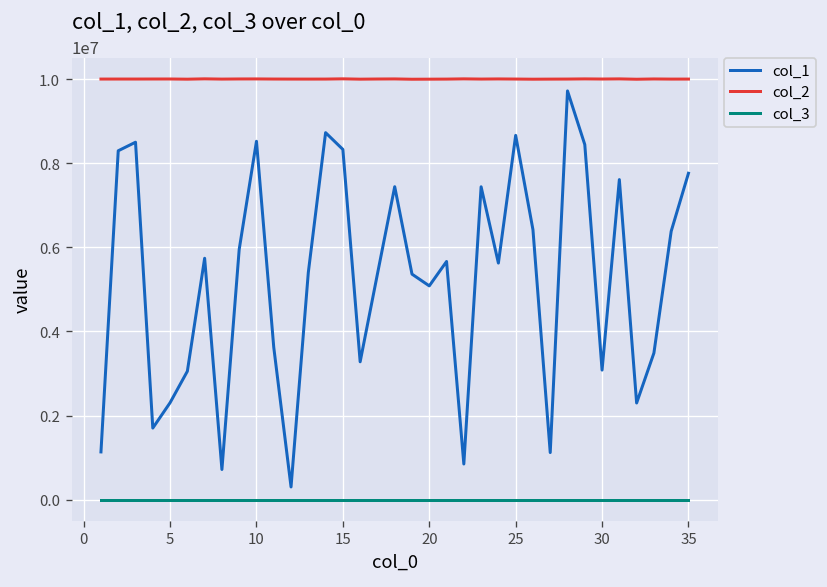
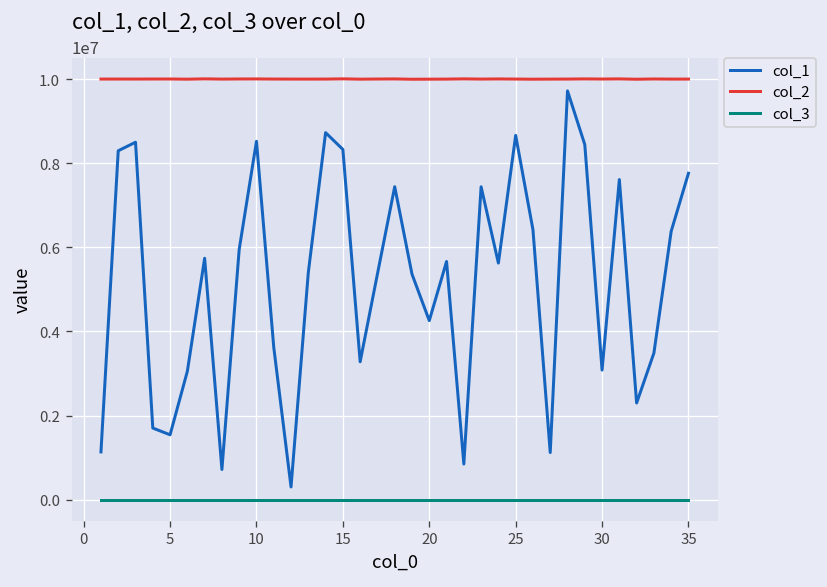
  {
    "col_1": {
-     "5": 2300000,
+     "5": 1500000,
      "10": 8500000,
      "15": 8300000,
-     "20": 5100000,
+     "20": 4300000,
      "25": 8700000,
      "30": 3100000,
      "35": 7800000
    },
    "col_2": {
      "5": 10000000,
      "10": 10000000,
      "15": 10000000,
      "20": 10000000,
      "25": 10000000,
      "30": 10000000,
      "35": 10000000
    },
    "col_3": {
      "5": 0,
      "10": 0,
      "15": 0,
      "20": 0,
      "25": 0,
      "30": 0,
      "35": 0
    }
  }
